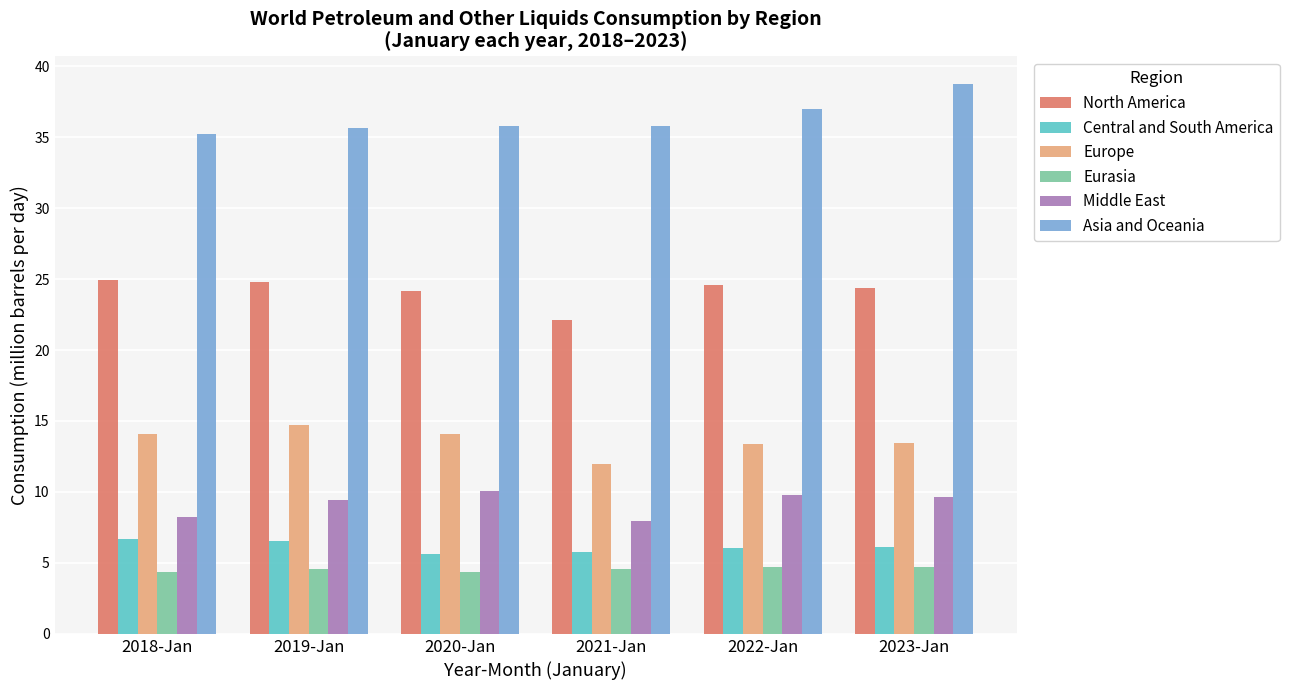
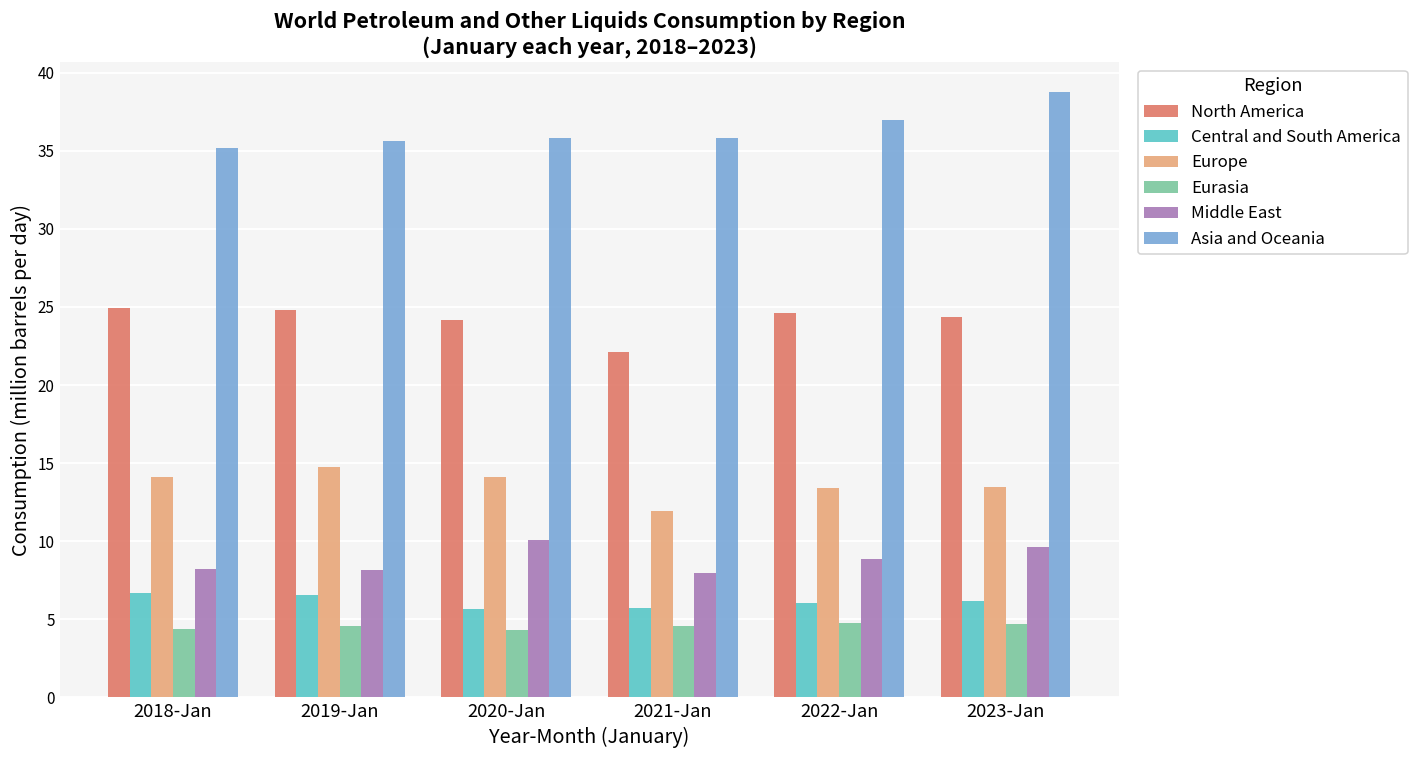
  {
    "Middle East": {
      "2018-Jan": 8.2,
-     "2019-Jan": 9.4,
+     "2019-Jan": 8.1,
      "2020-Jan": 10.1,
      "2021-Jan": 8.0,
-     "2022-Jan": 9.8,
+     "2022-Jan": 8.9,
      "2023-Jan": 9.6
    }
  }
